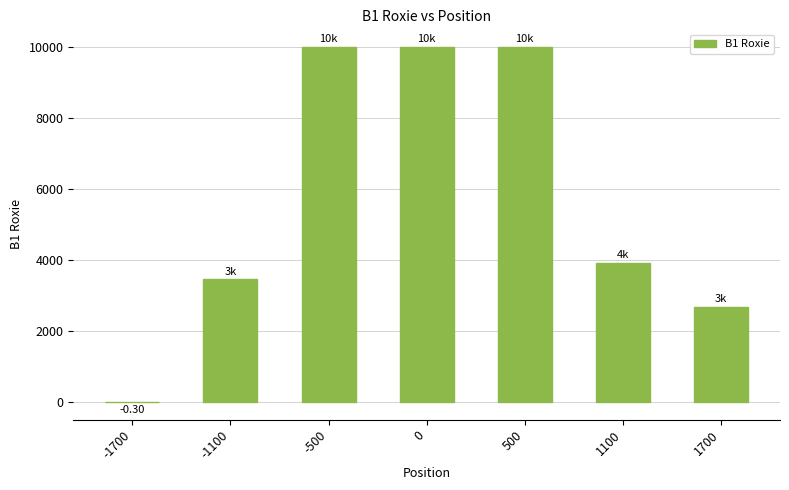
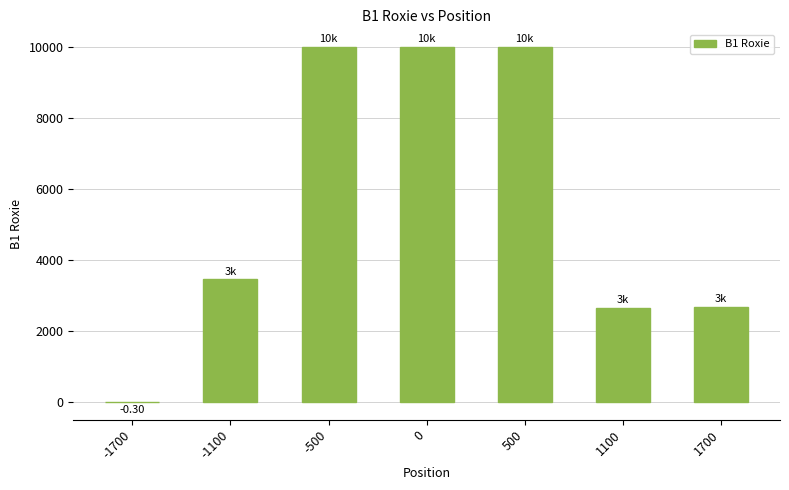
  {
    "-1700": "-0.30",
    "-1100": "3k",
    "-500": "10k",
    "0": "10k",
    "500": "10k",
-   "1100": "4k",
+   "1100": "3k",
    "1700": "3k"
  }
